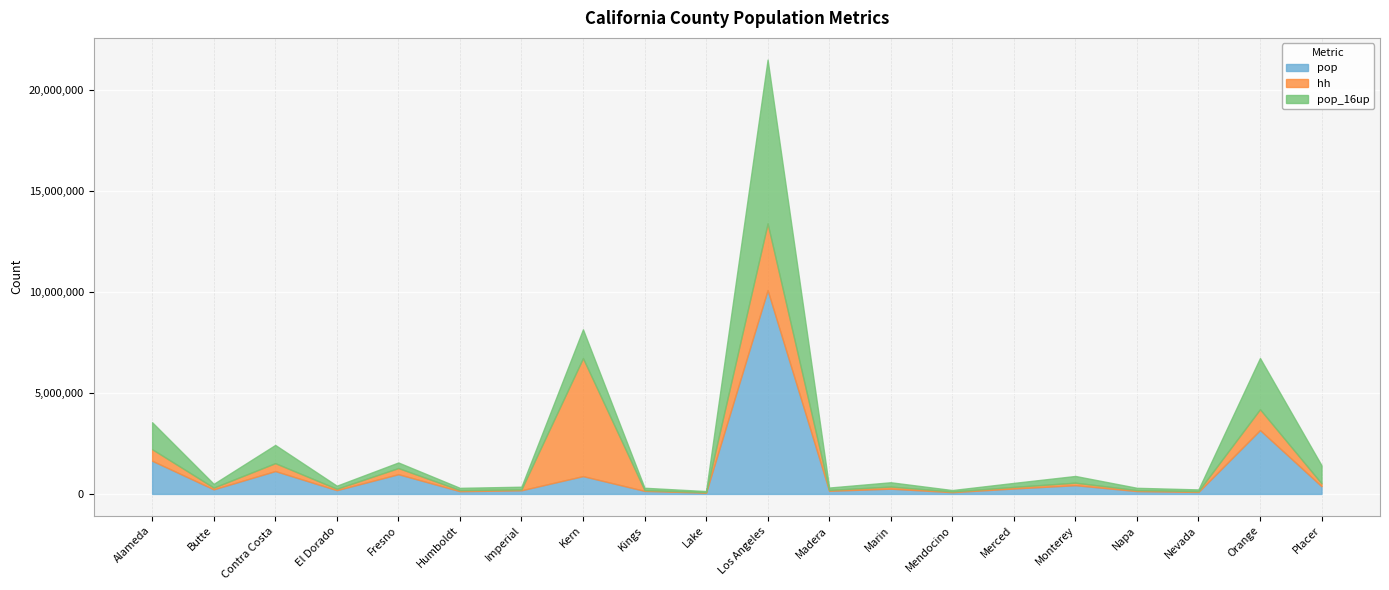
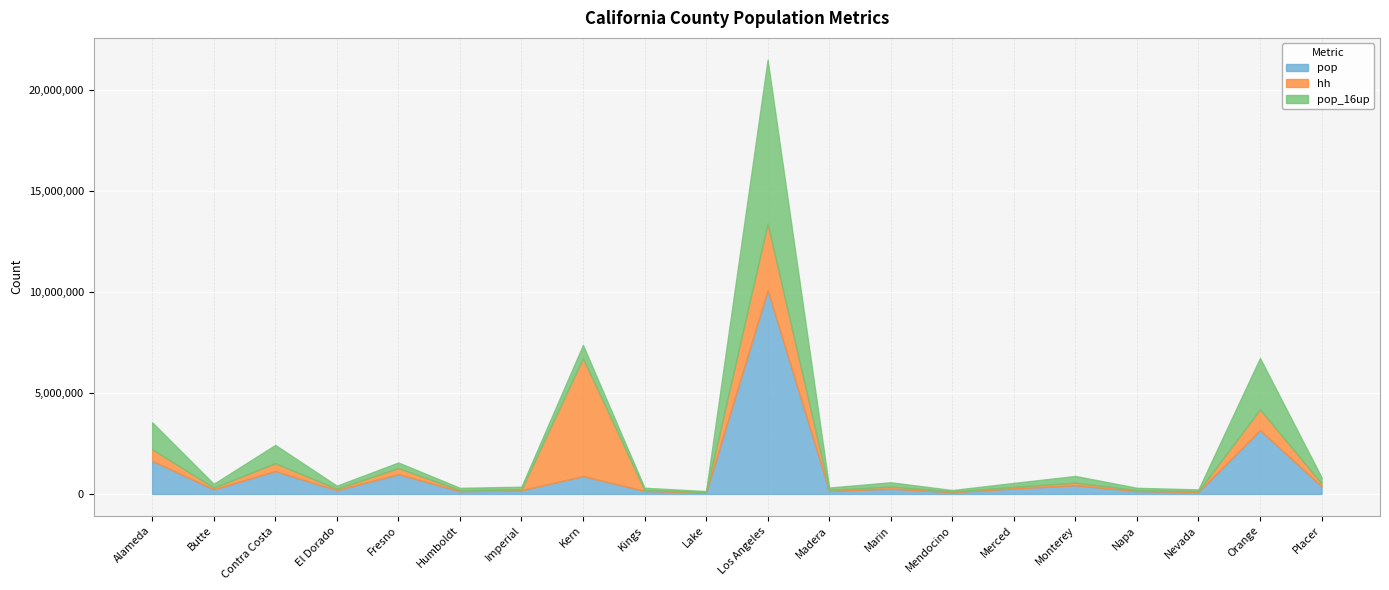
  {
    "pop": {
      "Alameda": "1,600,000",
      "Contra Costa": "1,100,000",
      "Fresno": "1,000,000",
      "Kern": "900,000",
      "Los Angeles": "10,100,000",
      "Monterey": "400,000",
      "Orange": "3,200,000",
      "Placer": "400,000"
    },
    "hh": {
      "Alameda": "600,000",
      "Contra Costa": "400,000",
      "Fresno": "300,000",
      "Kern": "5,800,000",
      "Los Angeles": "3,300,000",
      "Monterey": "100,000",
      "Orange": "1,000,000",
      "Placer": "100,000"
    },
    "pop_16up": {
      "Alameda": "1,300,000",
      "Butte": "200,000",
      "Contra Costa": "900,000",
      "El Dorado": "200,000",
      "Fresno": "300,000",
      "Imperial": "100,000",
-     "Kern": "1,400,000",
+     "Kern": "700,000",
      "Los Angeles": "8,100,000",
      "Marin": "200,000",
      "Merced": "200,000",
      "Monterey": "300,000",
      "Orange": "2,500,000",
-     "Placer": "900,000"
+     "Placer": "300,000"
    }
  }
